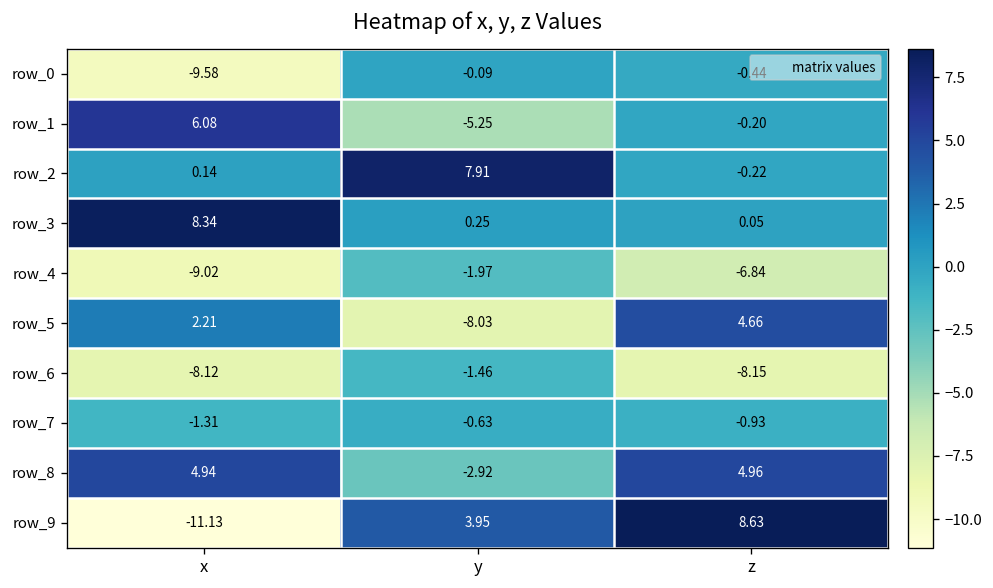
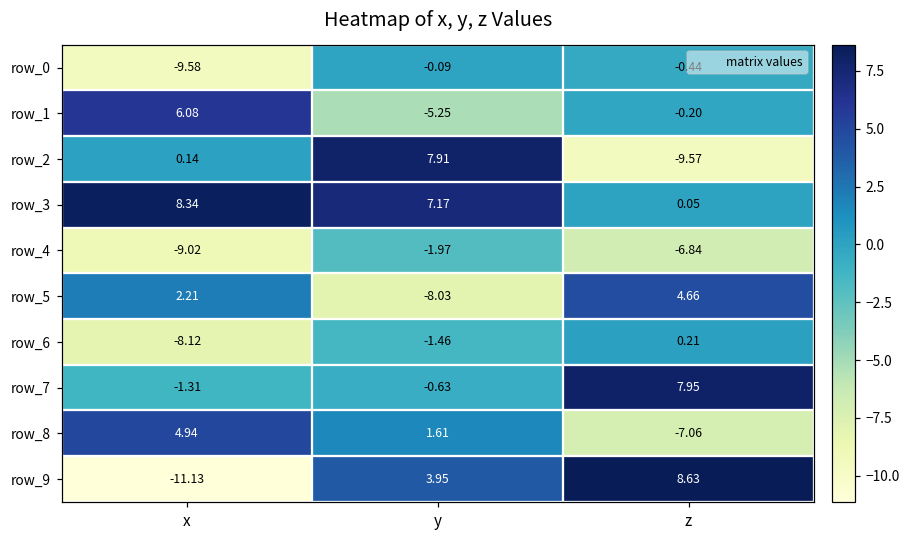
  {
    "row_0": {
      "x": -9.58,
      "y": -0.09
    },
    "row_1": {
      "x": 6.08,
      "y": -5.25,
      "z": -0.20
    },
    "row_2": {
      "x": 0.14,
      "y": 7.91,
-     "z": -0.22
+     "z": -9.57
    },
    "row_3": {
      "x": 8.34,
-     "y": 0.25,
+     "y": 7.17,
      "z": 0.05
    },
    "row_4": {
      "x": -9.02,
      "y": -1.97,
      "z": -6.84
    },
    "row_5": {
      "x": 2.21,
      "y": -8.03,
      "z": 4.66
    },
    "row_6": {
      "x": -8.12,
      "y": -1.46,
-     "z": -8.15
+     "z": 0.21
    },
    "row_7": {
      "x": -1.31,
      "y": -0.63,
-     "z": -0.93
+     "z": 7.95
    },
    "row_8": {
      "x": 4.94,
-     "y": -2.92,
-     "z": 4.96
+     "y": 1.61,
+     "z": -7.06
    },
    "row_9": {
      "x": -11.13,
      "y": 3.95,
      "z": 8.63
    }
  }
